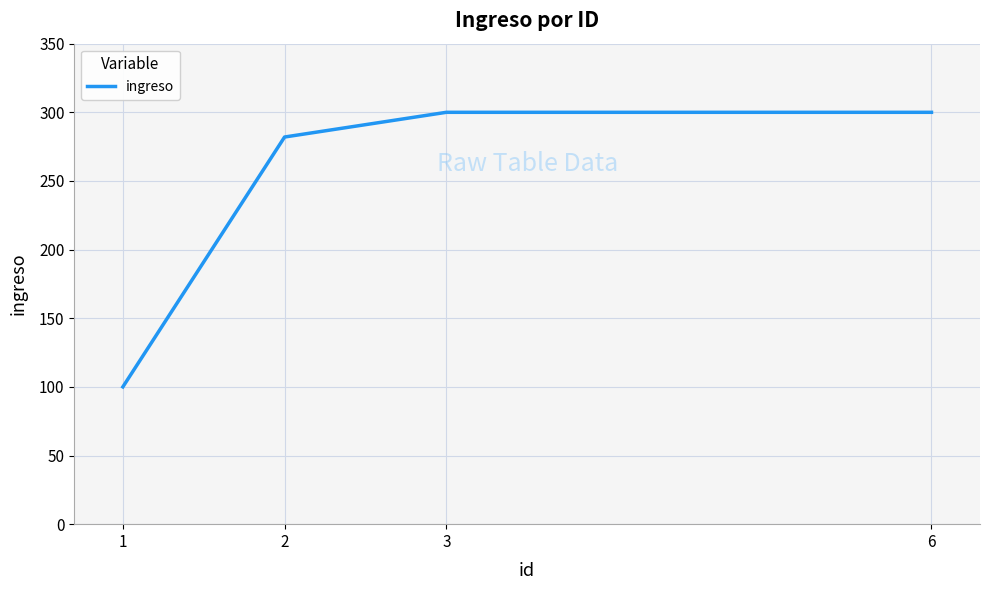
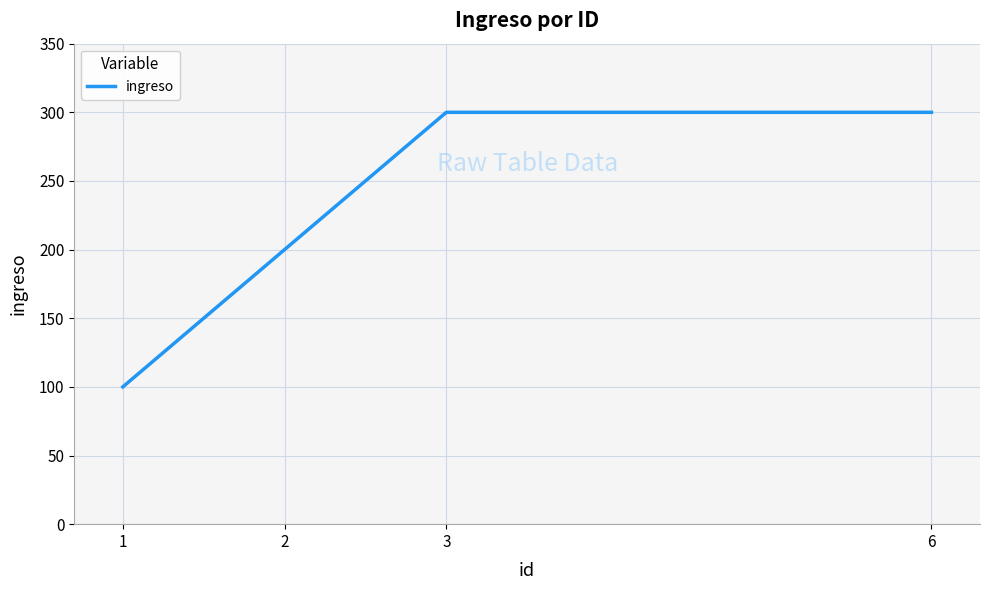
  {
    "1": 100,
-   "2": 282,
+   "2": 200,
    "3": 300,
    "6": 300
  }
